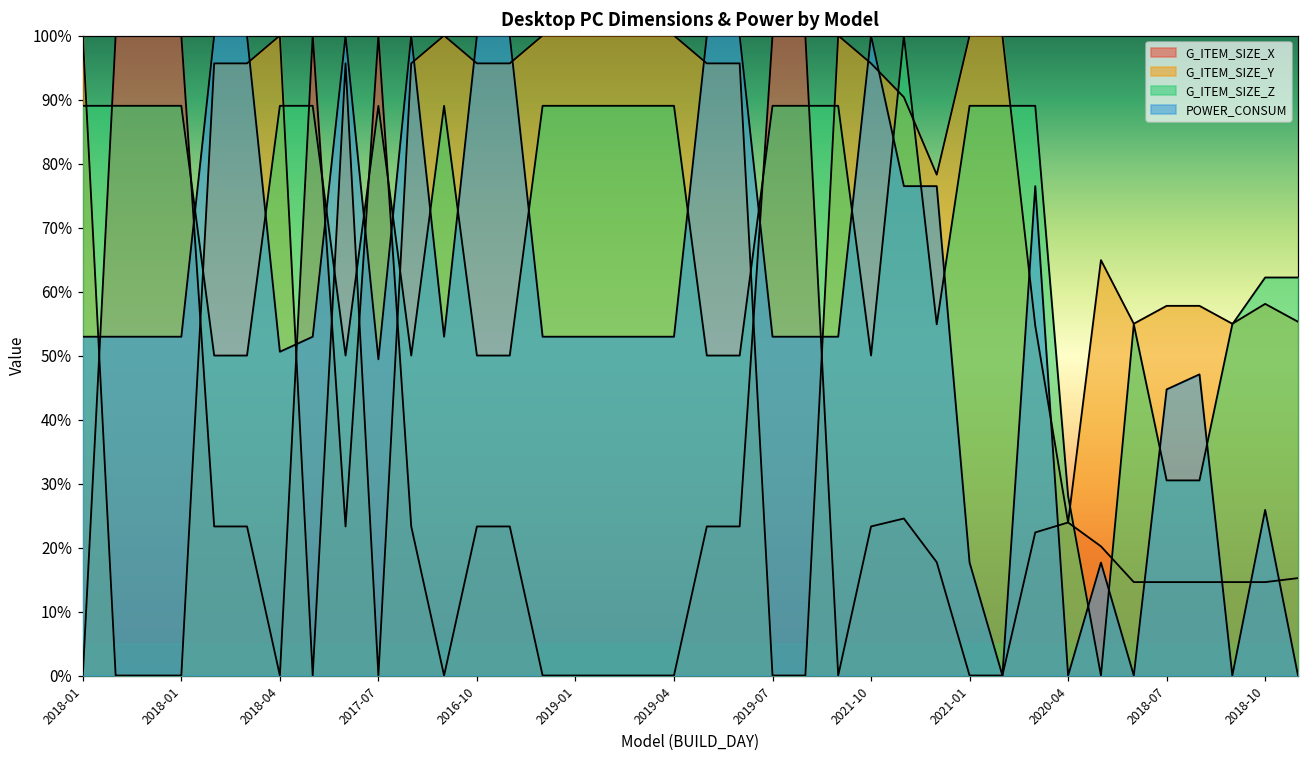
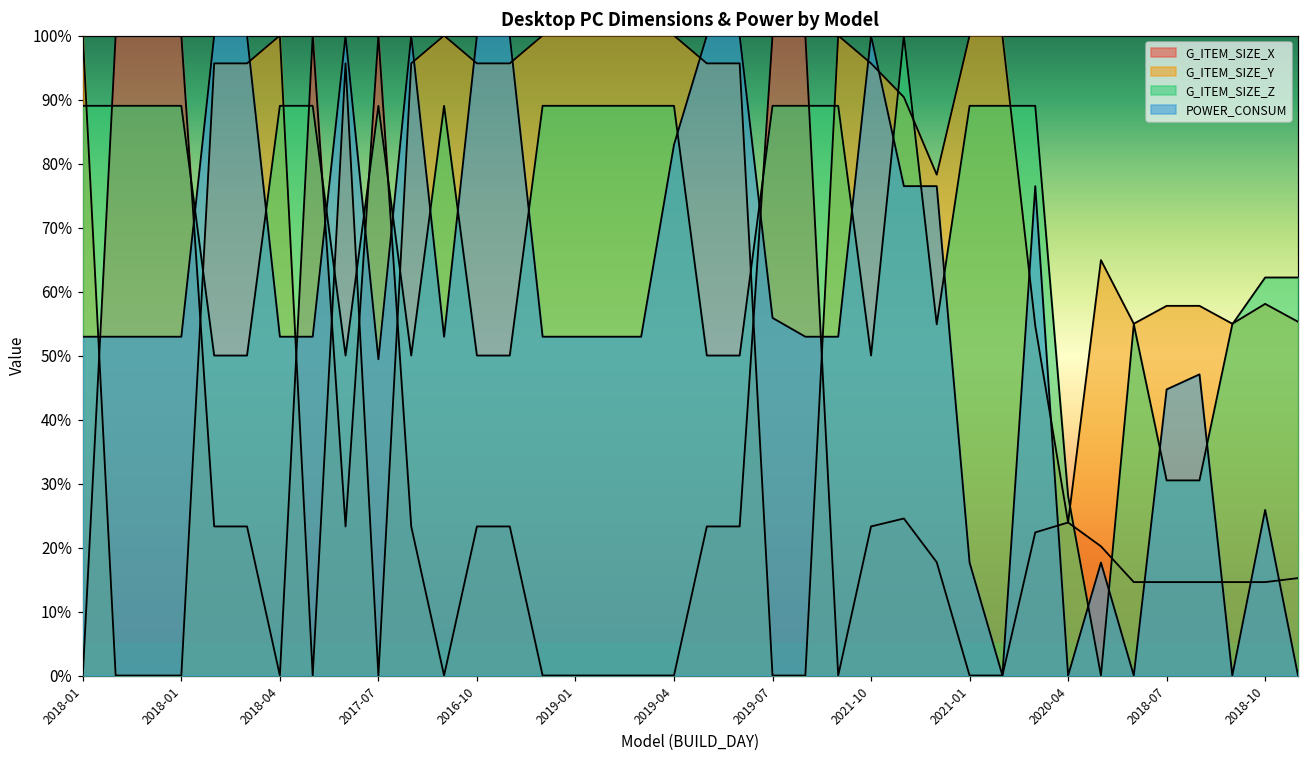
  {
    "G_ITEM_SIZE_X": {
      "2017-07": "100%",
      "2016-10": "23%",
      "2019-07": "100%",
      "2021-10": "23%",
      "2018-07": "15%",
      "2018-10": "15%"
    },
    "G_ITEM_SIZE_Y": {
      "2018-04": "100%",
      "2016-10": "96%",
      "2019-01": "100%",
      "2019-04": "100%",
      "2021-10": "96%",
      "2021-01": "100%",
      "2018-07": "58%",
      "2018-10": "58%"
    },
    "G_ITEM_SIZE_Z": {
      "2018-04": "89%",
      "2017-07": "89%",
      "2016-10": "50%",
      "2019-01": "89%",
      "2019-04": "89%",
      "2019-07": "89%",
      "2021-10": "50%",
      "2021-01": "89%",
      "2020-04": "28%",
      "2018-07": "30%",
      "2018-10": "62%"
    },
    "POWER_CONSUM": {
-     "2018-04": "51%",
+     "2018-04": "53%",
      "2017-07": "49%",
      "2016-10": "100%",
      "2019-01": "53%",
-     "2019-04": "53%",
-     "2019-07": "53%",
+     "2019-04": "83%",
+     "2019-07": "56%",
      "2021-10": "100%",
      "2021-01": "18%",
      "2018-07": "45%",
      "2018-10": "26%"
    }
  }
